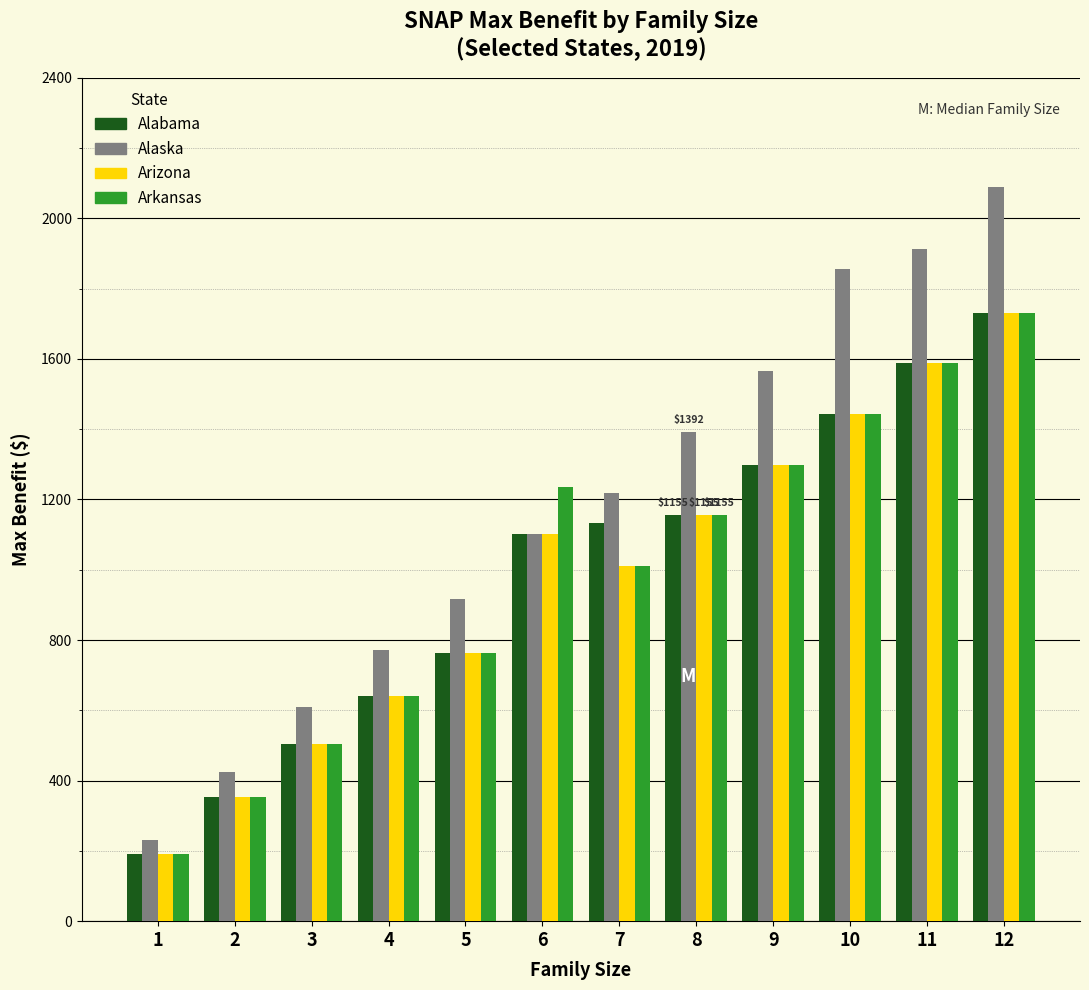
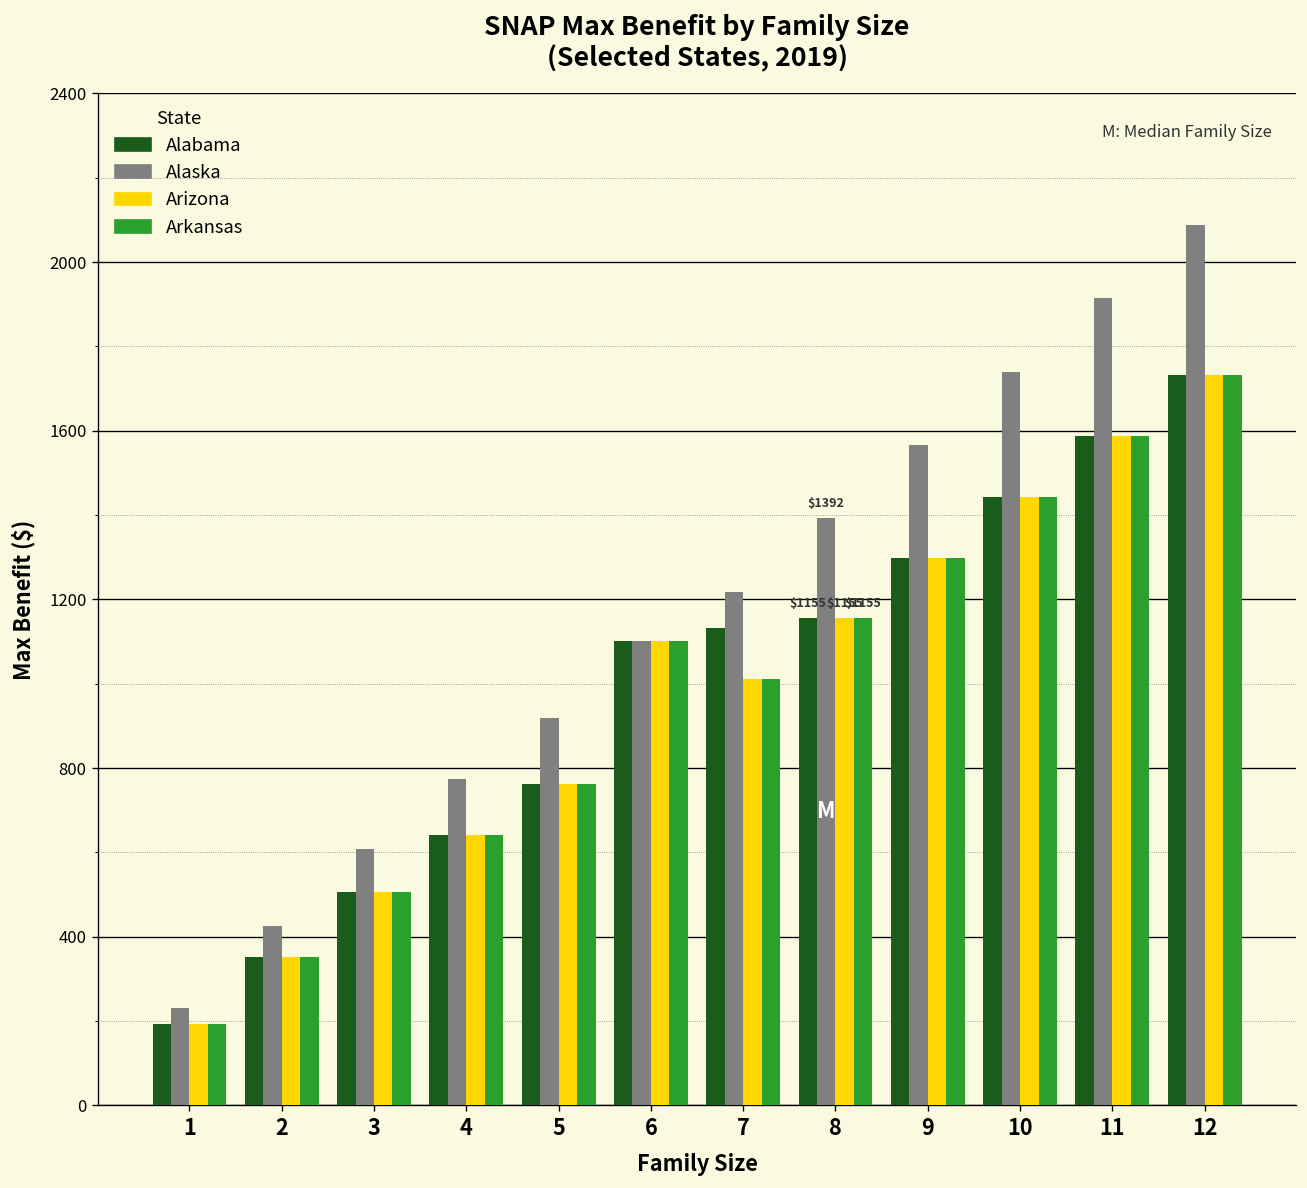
  {
    "Alabama": {
      "8": "$1155"
    },
    "Alaska": {
      "1": "230",
      "2": "430",
      "3": "610",
      "4": "770",
      "5": "920",
      "6": "1100",
      "7": "1220",
      "9": "1570",
-     "10": "1860",
+     "10": "1740",
      "11": "1910",
      "12": "2090"
    },
    "Arizona": {
      "1": "190",
      "2": "350",
      "3": "510",
      "4": "640",
      "5": "760",
      "6": "1100",
      "7": "1010",
      "9": "1300",
      "10": "1440",
      "11": "1590",
      "12": "1730"
    },
    "Arkansas": {
      "1": "190",
      "2": "350",
      "3": "510",
      "4": "640",
      "5": "760",
-     "6": "1240",
+     "6": "1100",
      "7": "1010",
      "9": "1300",
      "10": "1440",
      "11": "1590",
      "12": "1730"
    }
  }
